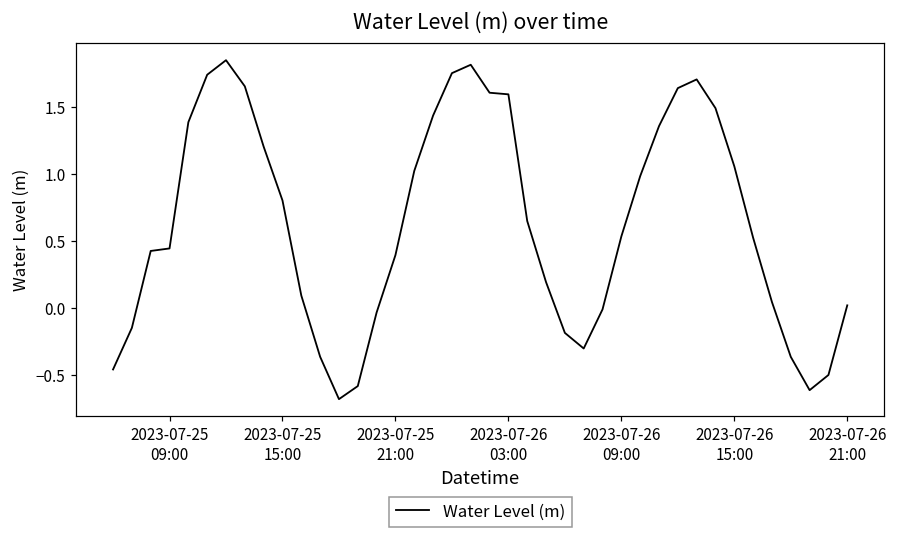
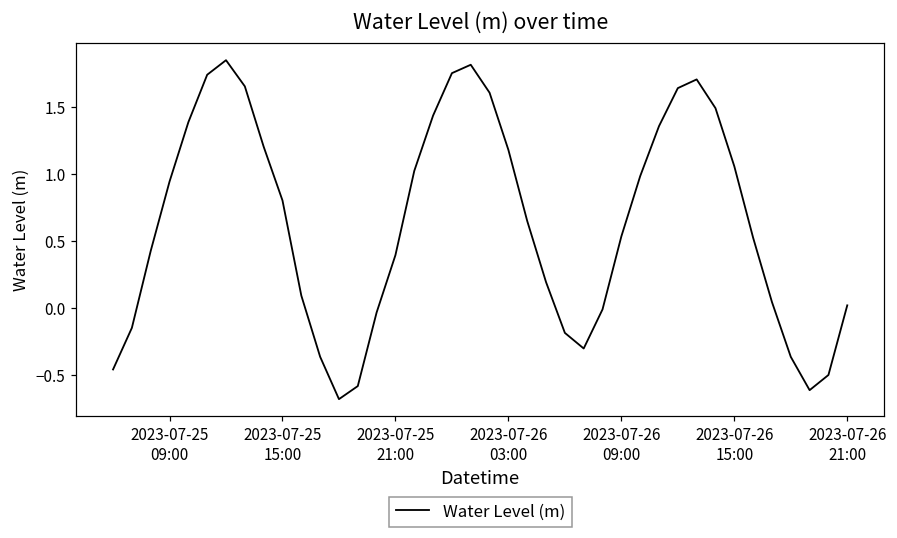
  {
-   "2023-07-25 09:00": 0.44,
+   "2023-07-25 09:00": 0.94,
    "2023-07-25 15:00": 0.80,
    "2023-07-25 21:00": 0.39,
-   "2023-07-26 03:00": 1.59,
+   "2023-07-26 03:00": 1.18,
    "2023-07-26 09:00": 0.53,
    "2023-07-26 15:00": 1.06,
    "2023-07-26 21:00": 0.02
  }
